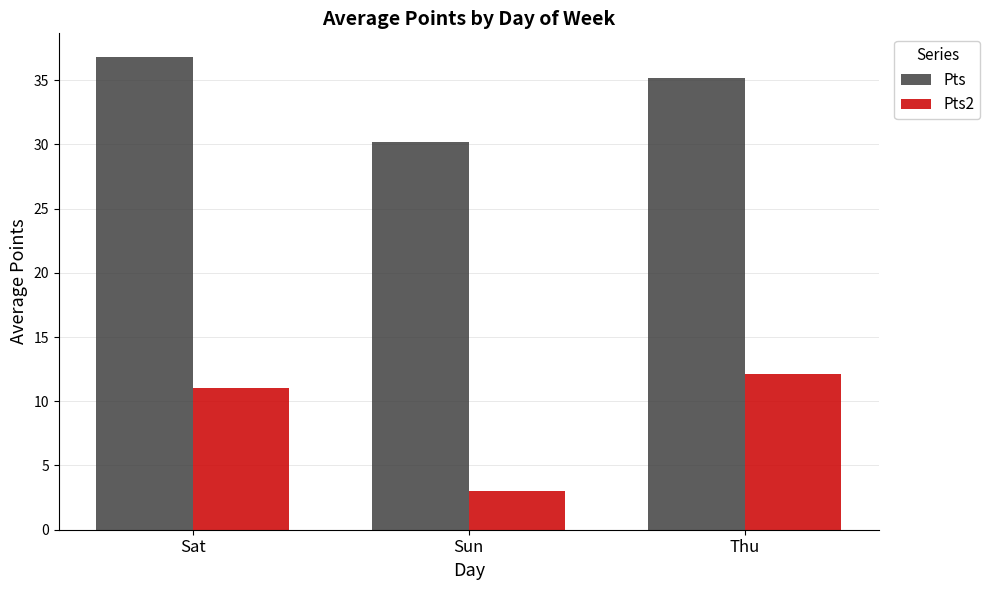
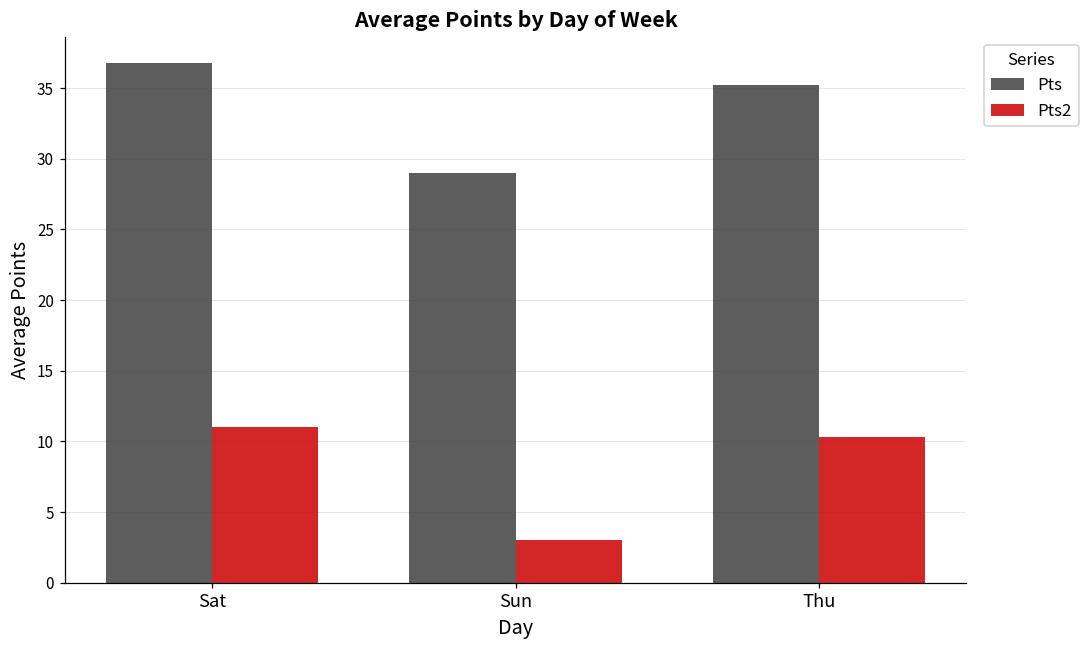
  {
    "Pts": {
      "Sat": 36.8,
-     "Sun": 30.2,
+     "Sun": 29.0,
      "Thu": 35.2
    },
    "Pts2": {
      "Sat": 11.0,
      "Sun": 3.0,
-     "Thu": 12.1
+     "Thu": 10.3
    }
  }
